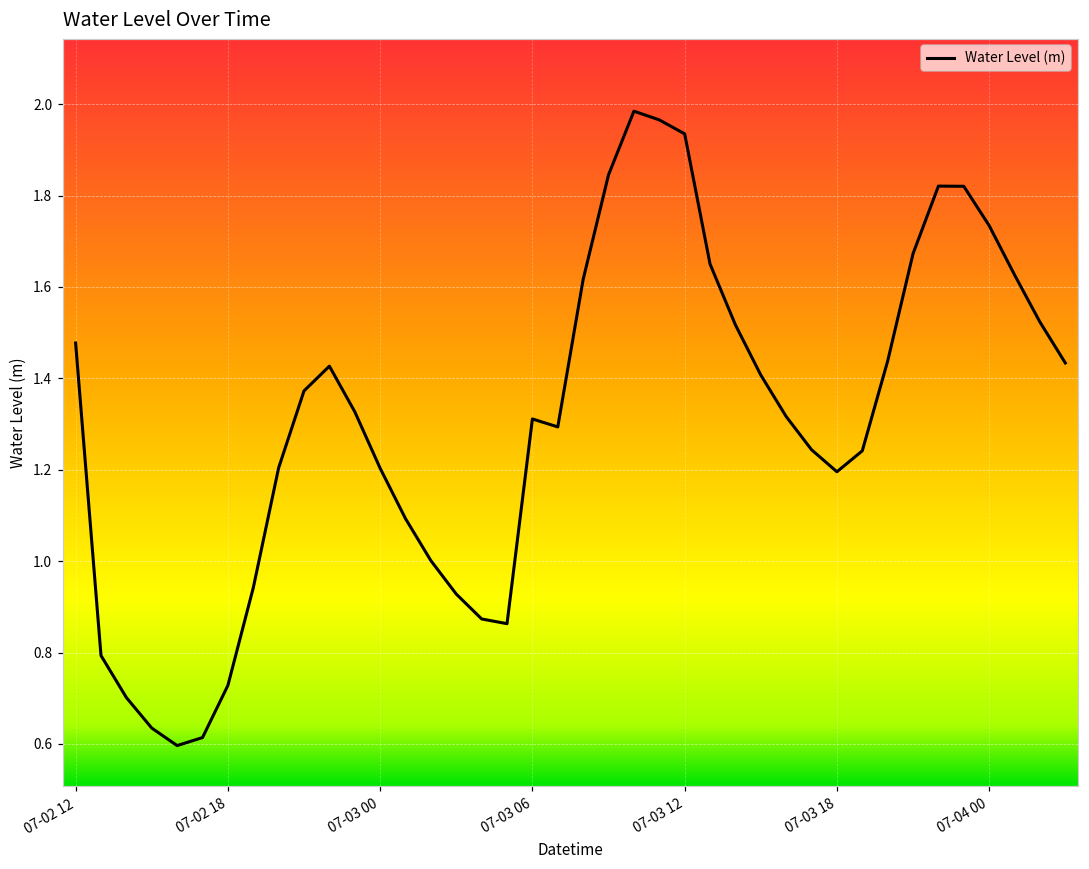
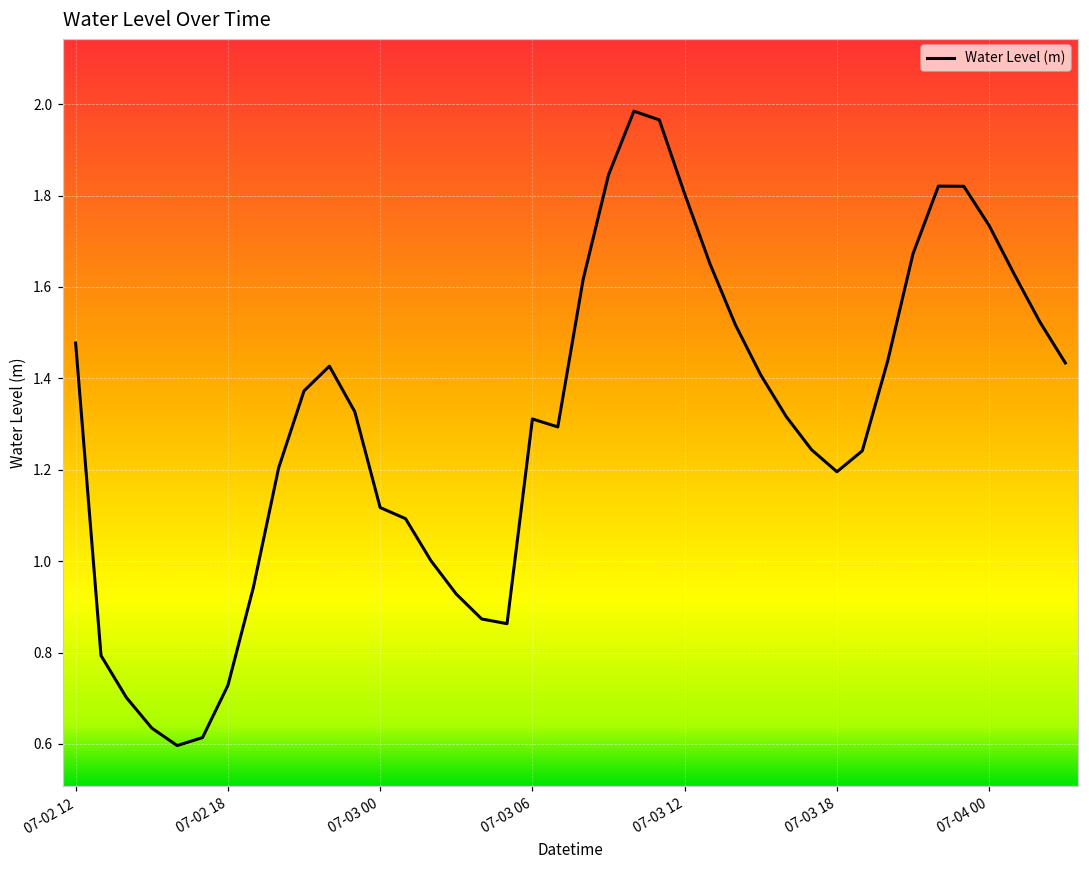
  {
    "07-02 12": 1.48,
    "07-02 18": 0.73,
-   "07-03 00": 1.20,
+   "07-03 00": 1.12,
    "07-03 06": 1.31,
-   "07-03 12": 1.94,
+   "07-03 12": 1.80,
    "07-03 18": 1.20,
    "07-04 00": 1.73
  }
